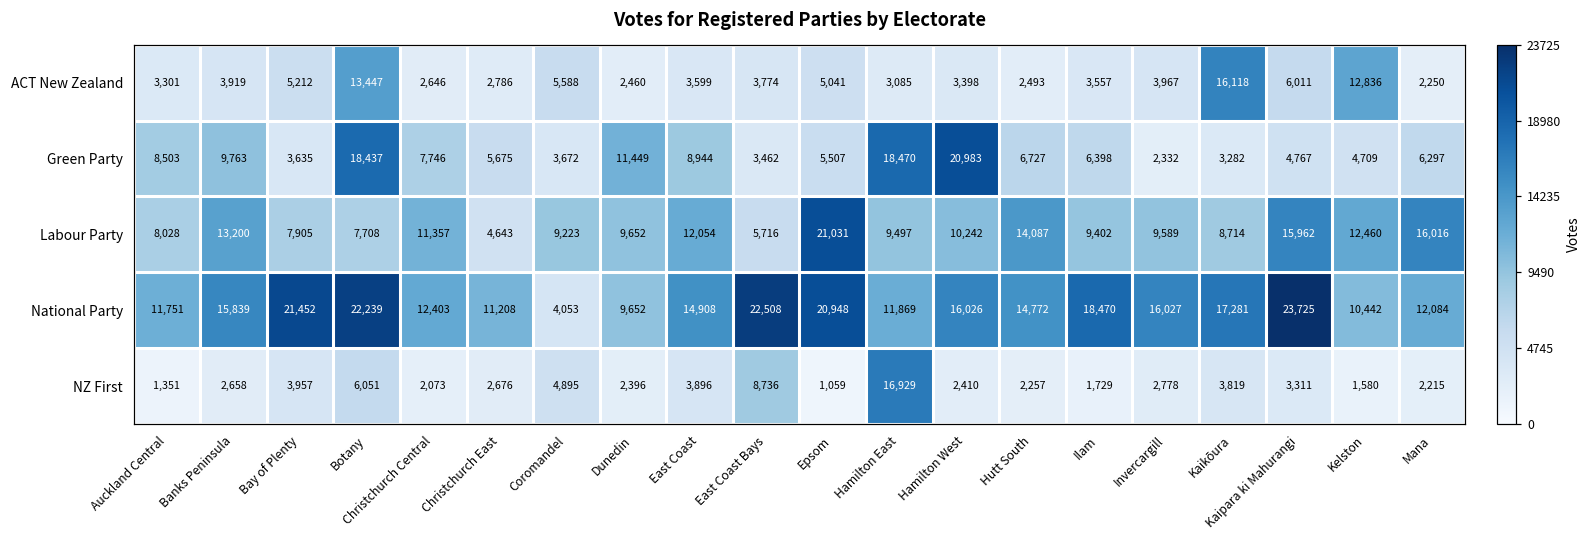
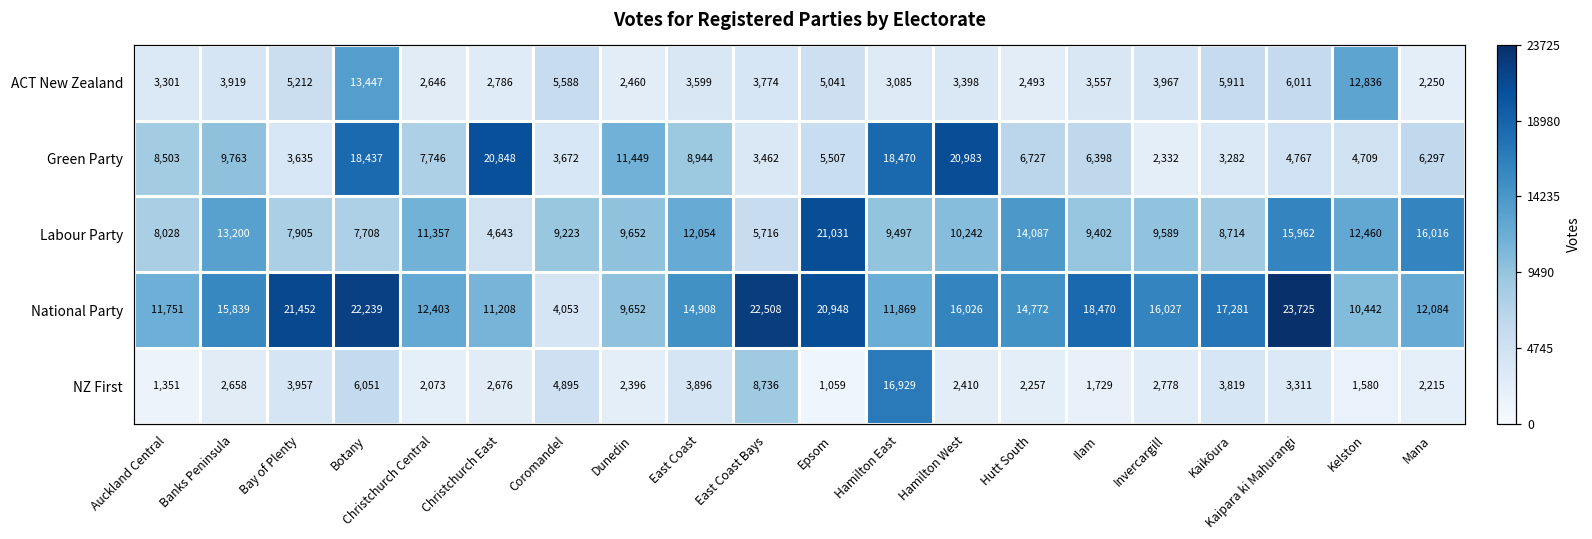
  {
    "ACT New Zealand": {
      "Auckland Central": "3,301",
      "Banks Peninsula": "3,919",
      "Bay of Plenty": "5,212",
      "Botany": "13,447",
      "Christchurch Central": "2,646",
      "Christchurch East": "2,786",
      "Coromandel": "5,588",
      "Dunedin": "2,460",
      "East Coast": "3,599",
      "East Coast Bays": "3,774",
      "Epsom": "5,041",
      "Hamilton East": "3,085",
      "Hamilton West": "3,398",
      "Hutt South": "2,493",
      "Ilam": "3,557",
      "Invercargill": "3,967",
-     "Kaikōura": "16,118",
+     "Kaikōura": "5,911",
      "Kaipara ki Mahurangi": "6,011",
      "Kelston": "12,836",
      "Mana": "2,250"
    },
    "Green Party": {
      "Auckland Central": "8,503",
      "Banks Peninsula": "9,763",
      "Bay of Plenty": "3,635",
      "Botany": "18,437",
      "Christchurch Central": "7,746",
-     "Christchurch East": "5,675",
+     "Christchurch East": "20,848",
      "Coromandel": "3,672",
      "Dunedin": "11,449",
      "East Coast": "8,944",
      "East Coast Bays": "3,462",
      "Epsom": "5,507",
      "Hamilton East": "18,470",
      "Hamilton West": "20,983",
      "Hutt South": "6,727",
      "Ilam": "6,398",
      "Invercargill": "2,332",
      "Kaikōura": "3,282",
      "Kaipara ki Mahurangi": "4,767",
      "Kelston": "4,709",
      "Mana": "6,297"
    },
    "Labour Party": {
      "Auckland Central": "8,028",
      "Banks Peninsula": "13,200",
      "Bay of Plenty": "7,905",
      "Botany": "7,708",
      "Christchurch Central": "11,357",
      "Christchurch East": "4,643",
      "Coromandel": "9,223",
      "Dunedin": "9,652",
      "East Coast": "12,054",
      "East Coast Bays": "5,716",
      "Epsom": "21,031",
      "Hamilton East": "9,497",
      "Hamilton West": "10,242",
      "Hutt South": "14,087",
      "Ilam": "9,402",
      "Invercargill": "9,589",
      "Kaikōura": "8,714",
      "Kaipara ki Mahurangi": "15,962",
      "Kelston": "12,460",
      "Mana": "16,016"
    },
    "National Party": {
      "Auckland Central": "11,751",
      "Banks Peninsula": "15,839",
      "Bay of Plenty": "21,452",
      "Botany": "22,239",
      "Christchurch Central": "12,403",
      "Christchurch East": "11,208",
      "Coromandel": "4,053",
      "Dunedin": "9,652",
      "East Coast": "14,908",
      "East Coast Bays": "22,508",
      "Epsom": "20,948",
      "Hamilton East": "11,869",
      "Hamilton West": "16,026",
      "Hutt South": "14,772",
      "Ilam": "18,470",
      "Invercargill": "16,027",
      "Kaikōura": "17,281",
      "Kaipara ki Mahurangi": "23,725",
      "Kelston": "10,442",
      "Mana": "12,084"
    },
    "NZ First": {
      "Auckland Central": "1,351",
      "Banks Peninsula": "2,658",
      "Bay of Plenty": "3,957",
      "Botany": "6,051",
      "Christchurch Central": "2,073",
      "Christchurch East": "2,676",
      "Coromandel": "4,895",
      "Dunedin": "2,396",
      "East Coast": "3,896",
      "East Coast Bays": "8,736",
      "Epsom": "1,059",
      "Hamilton East": "16,929",
      "Hamilton West": "2,410",
      "Hutt South": "2,257",
      "Ilam": "1,729",
      "Invercargill": "2,778",
      "Kaikōura": "3,819",
      "Kaipara ki Mahurangi": "3,311",
      "Kelston": "1,580",
      "Mana": "2,215"
    }
  }
